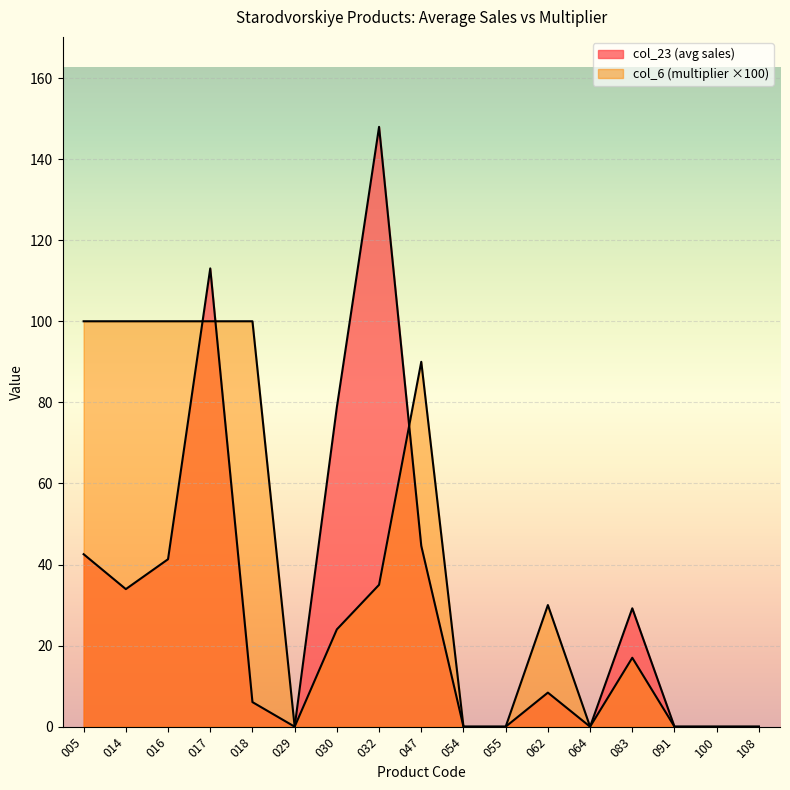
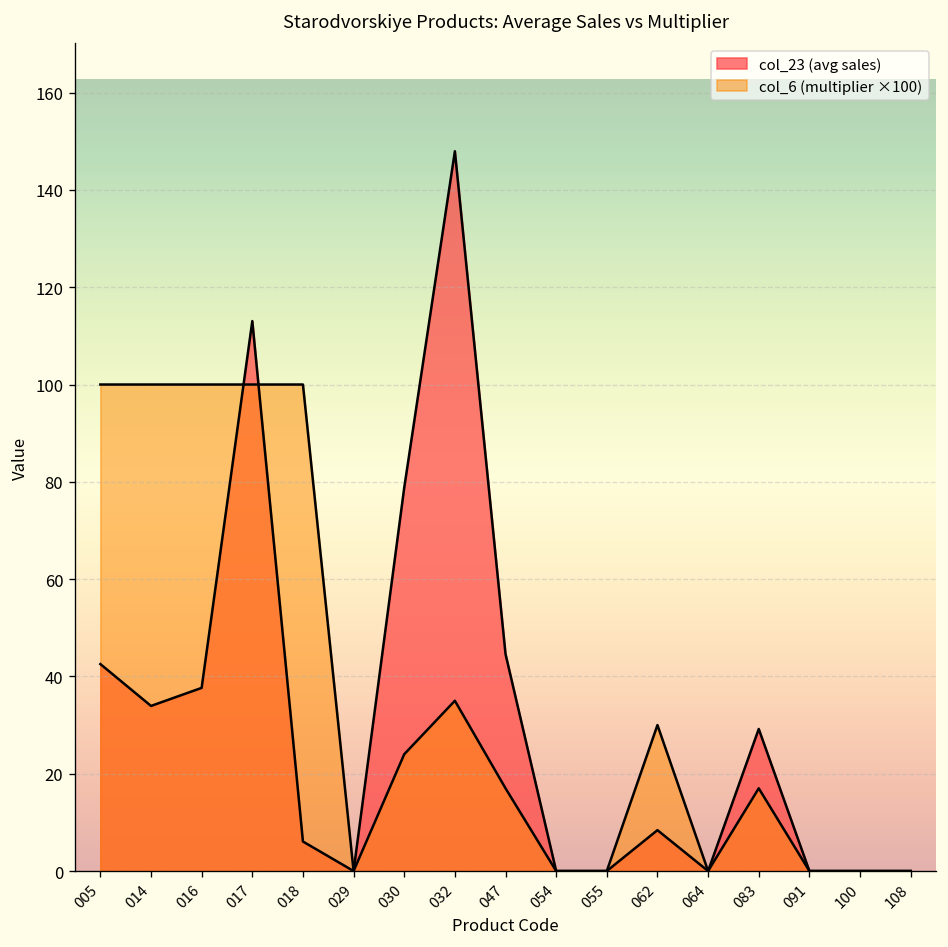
  {
    "col_23 (avg sales)": {
      "005": 43,
      "014": 34,
-     "016": 41,
+     "016": 38,
      "017": 113,
      "018": 6,
      "030": 79,
      "032": 148,
      "047": 45,
      "062": 8,
      "083": 29
    },
    "col_6 (multiplier ×100)": {
      "005": 100,
      "014": 100,
      "016": 100,
      "017": 100,
      "018": 100,
      "030": 24,
      "032": 35,
-     "047": 90,
+     "047": 17,
      "062": 30,
      "083": 17
    }
  }
